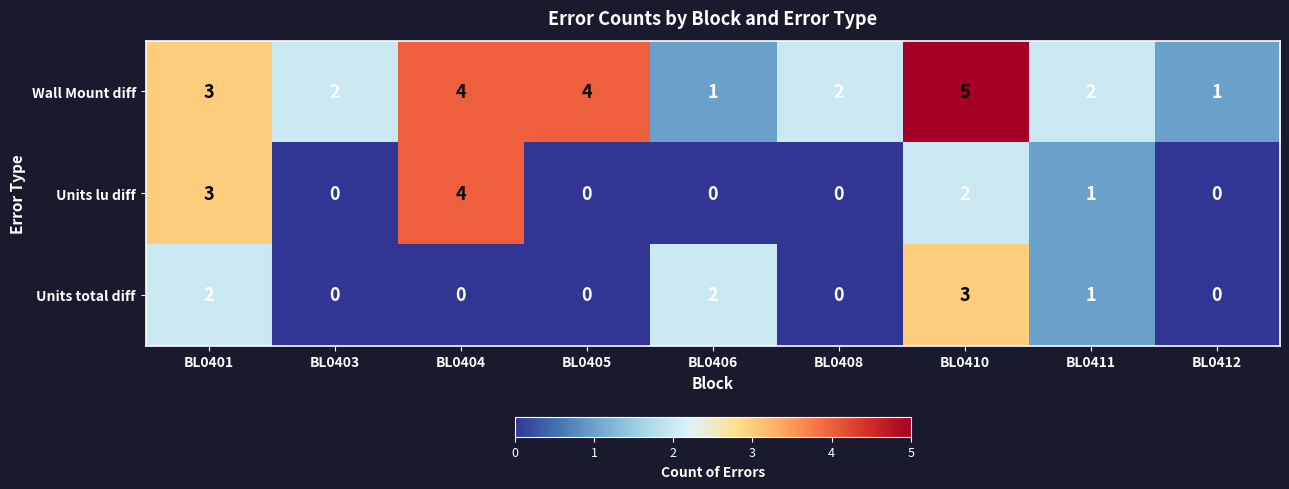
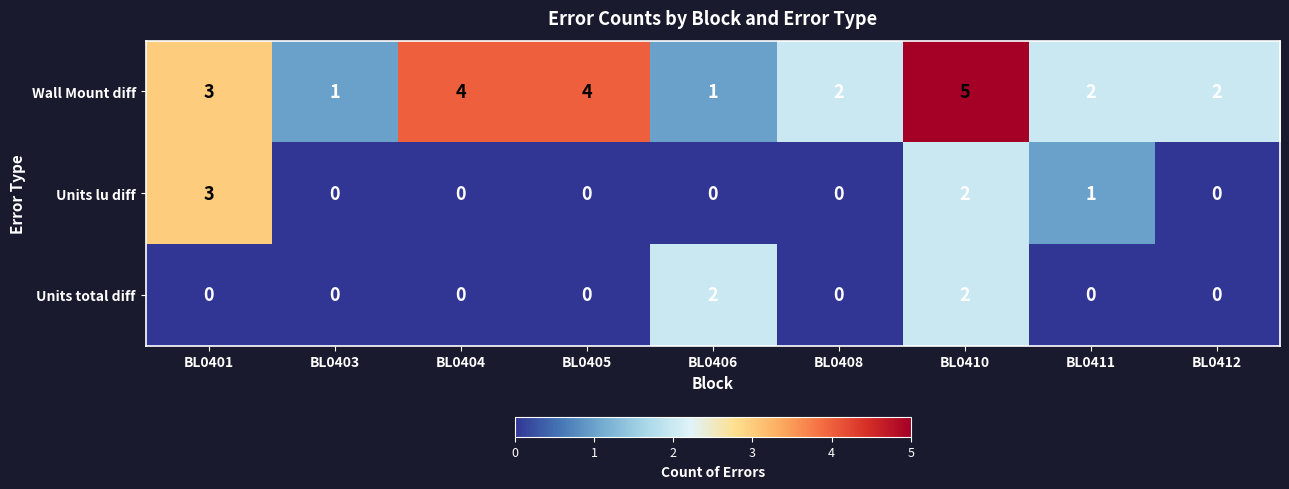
  {
    "Wall Mount diff": {
      "BL0401": 3,
-     "BL0403": 2,
+     "BL0403": 1,
      "BL0404": 4,
      "BL0405": 4,
      "BL0406": 1,
      "BL0408": 2,
      "BL0410": 5,
      "BL0411": 2,
-     "BL0412": 1
+     "BL0412": 2
    },
    "Units lu diff": {
      "BL0401": 3,
      "BL0403": 0,
-     "BL0404": 4,
+     "BL0404": 0,
      "BL0405": 0,
      "BL0406": 0,
      "BL0408": 0,
      "BL0410": 2,
      "BL0411": 1,
      "BL0412": 0
    },
    "Units total diff": {
-     "BL0401": 2,
+     "BL0401": 0,
      "BL0403": 0,
      "BL0404": 0,
      "BL0405": 0,
      "BL0406": 2,
      "BL0408": 0,
-     "BL0410": 3,
-     "BL0411": 1,
+     "BL0410": 2,
+     "BL0411": 0,
      "BL0412": 0
    }
  }
